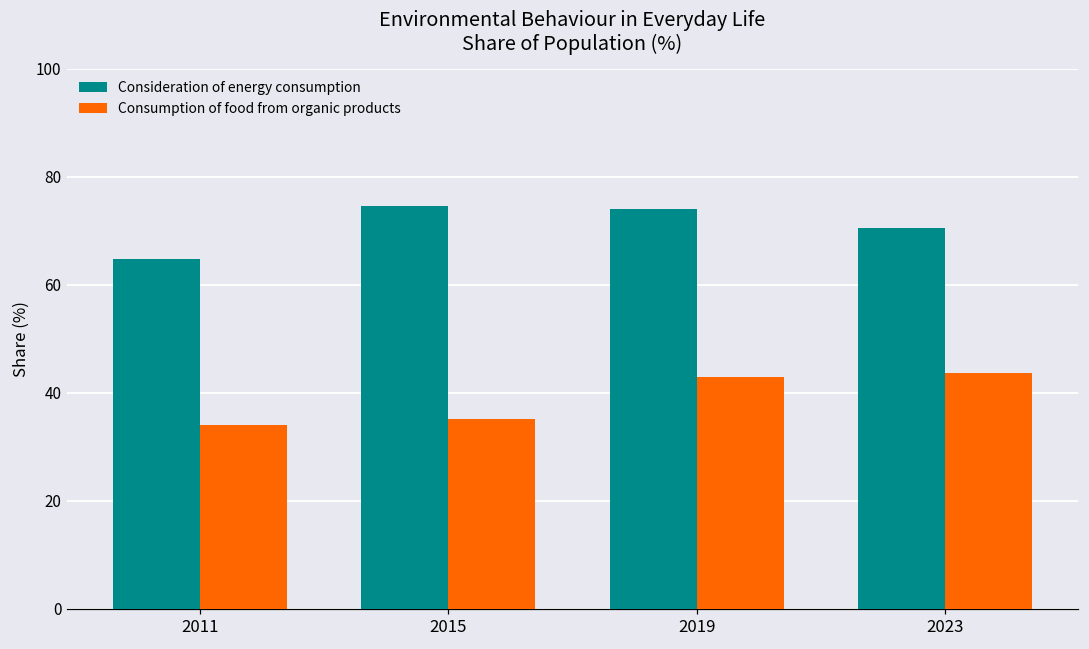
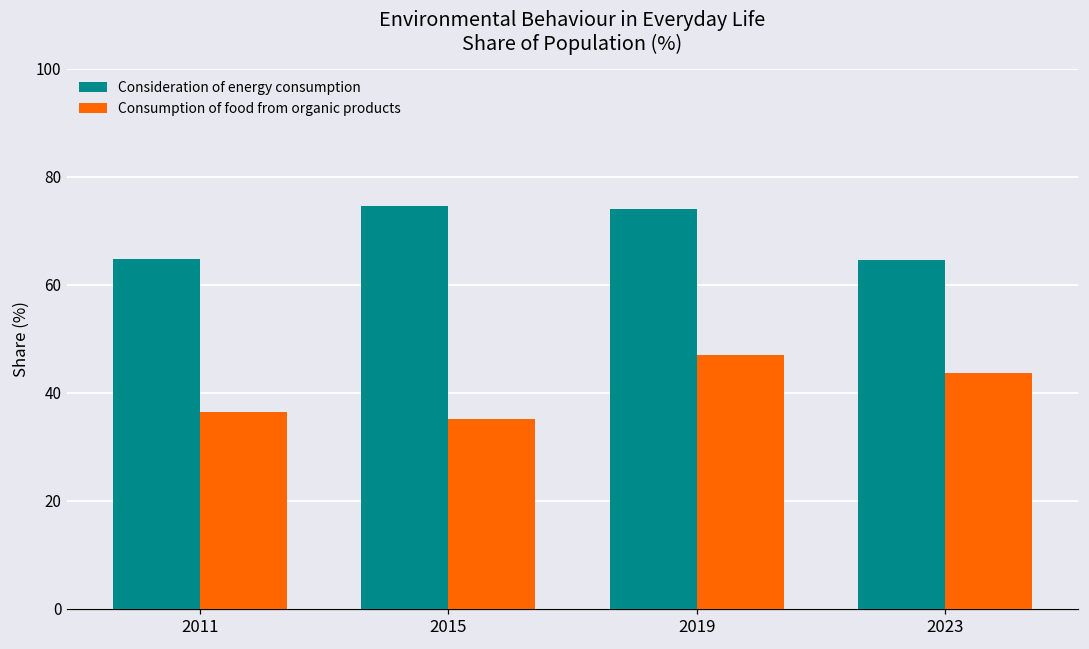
  {
    "Consideration of energy consumption": {
      "2011": 65,
      "2015": 75,
      "2019": 74,
-     "2023": 70
+     "2023": 65
    },
    "Consumption of food from organic products": {
-     "2011": 34,
+     "2011": 36,
      "2015": 35,
-     "2019": 43,
+     "2019": 47,
      "2023": 44
    }
  }
